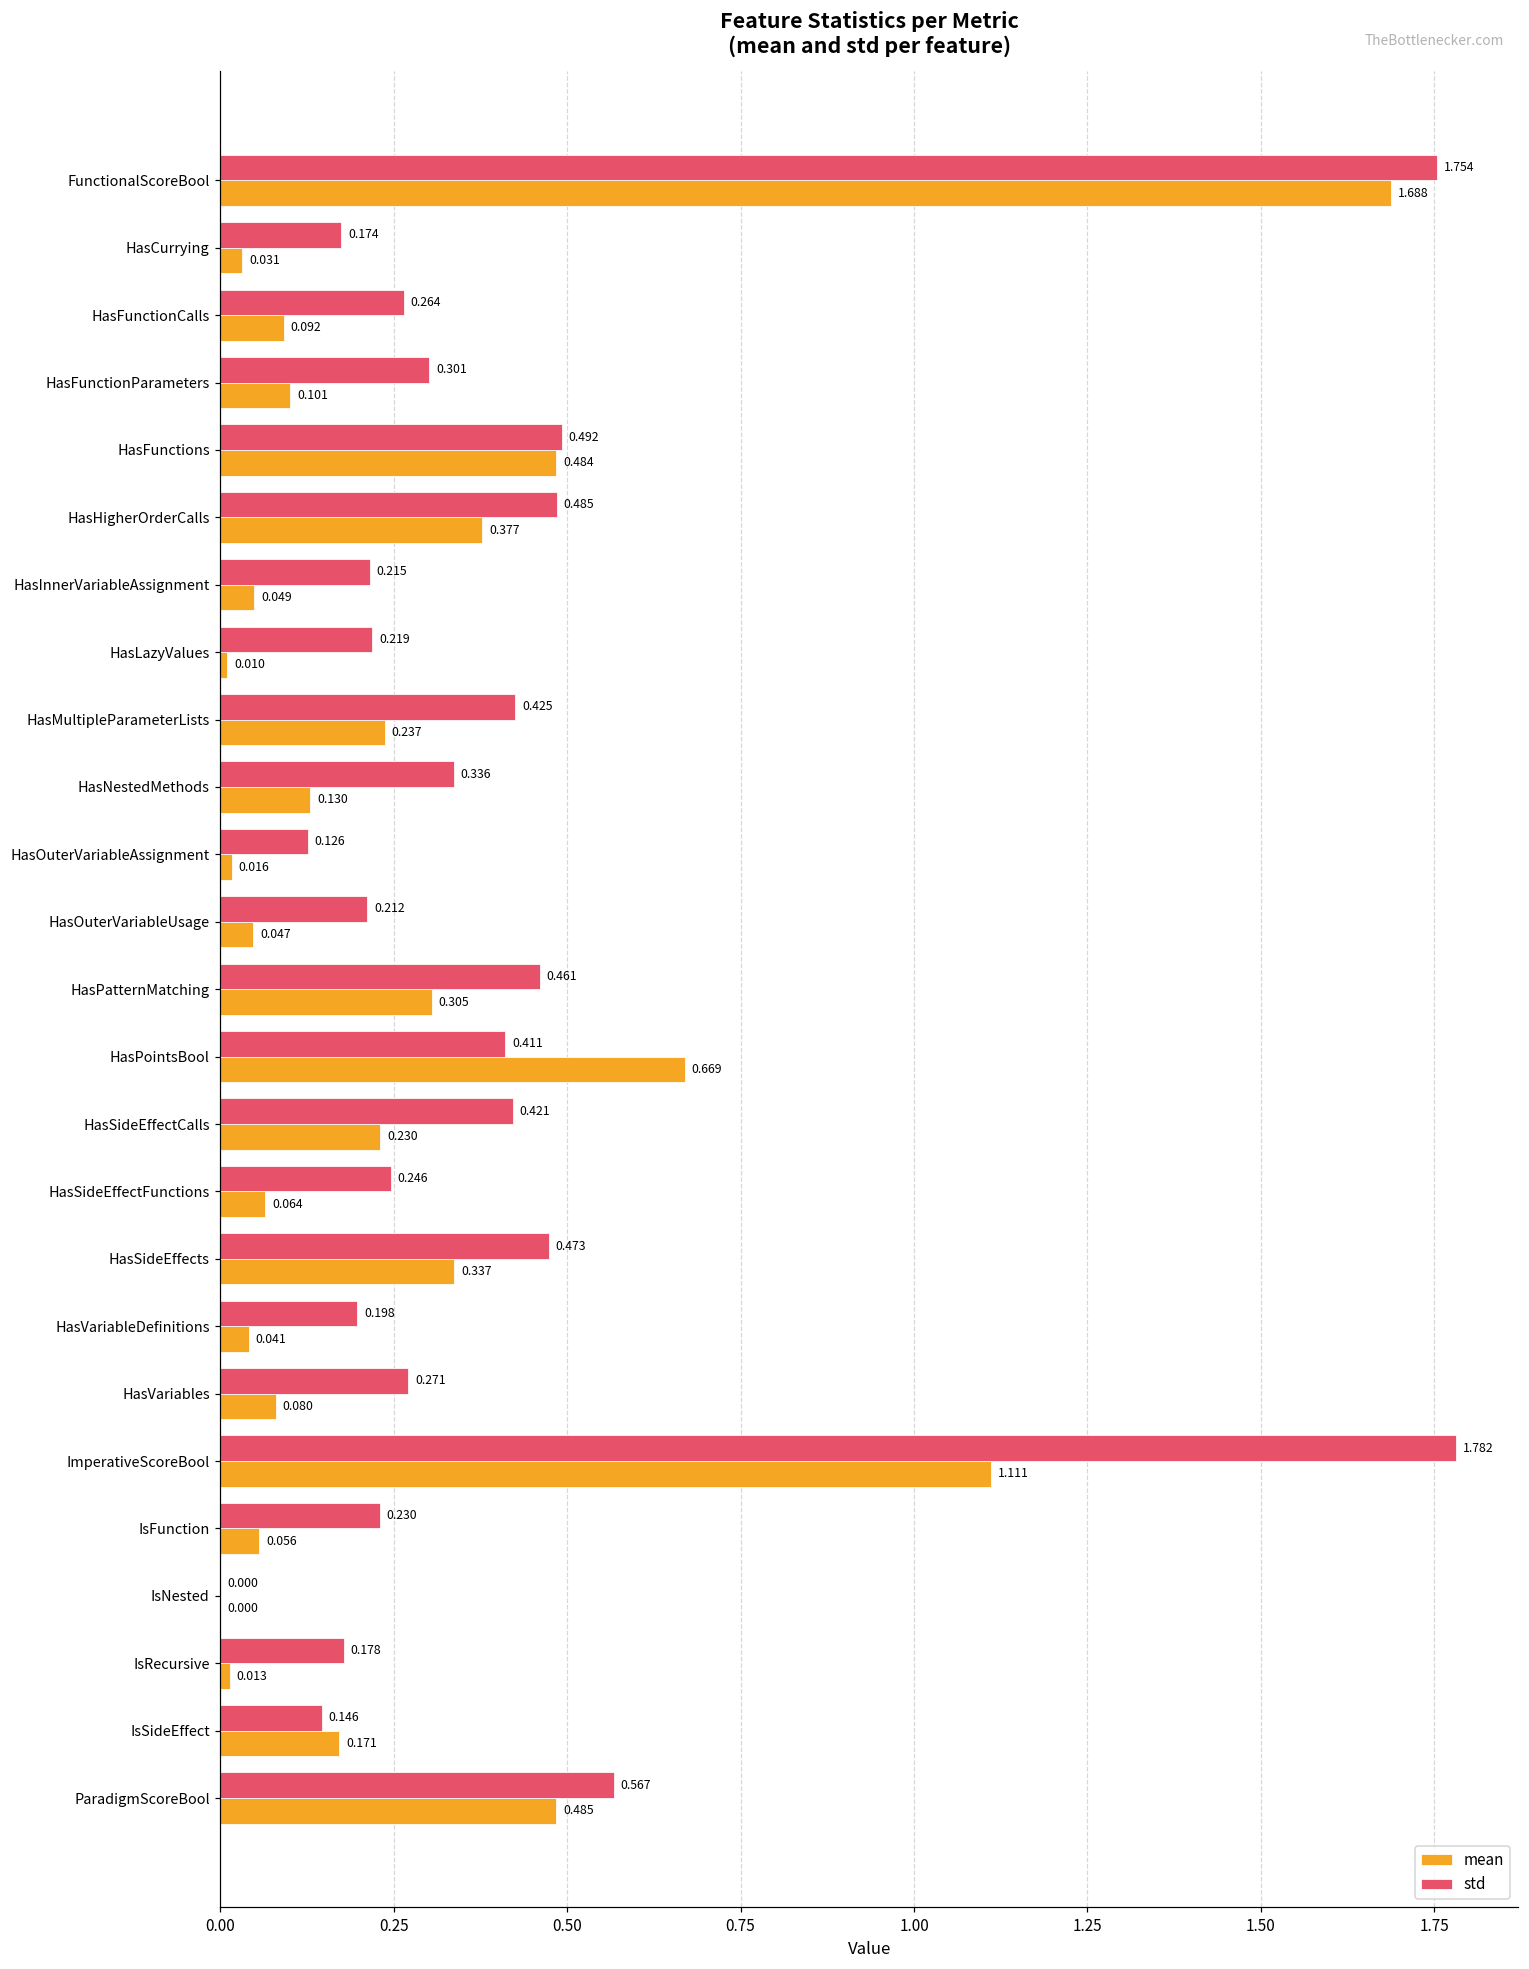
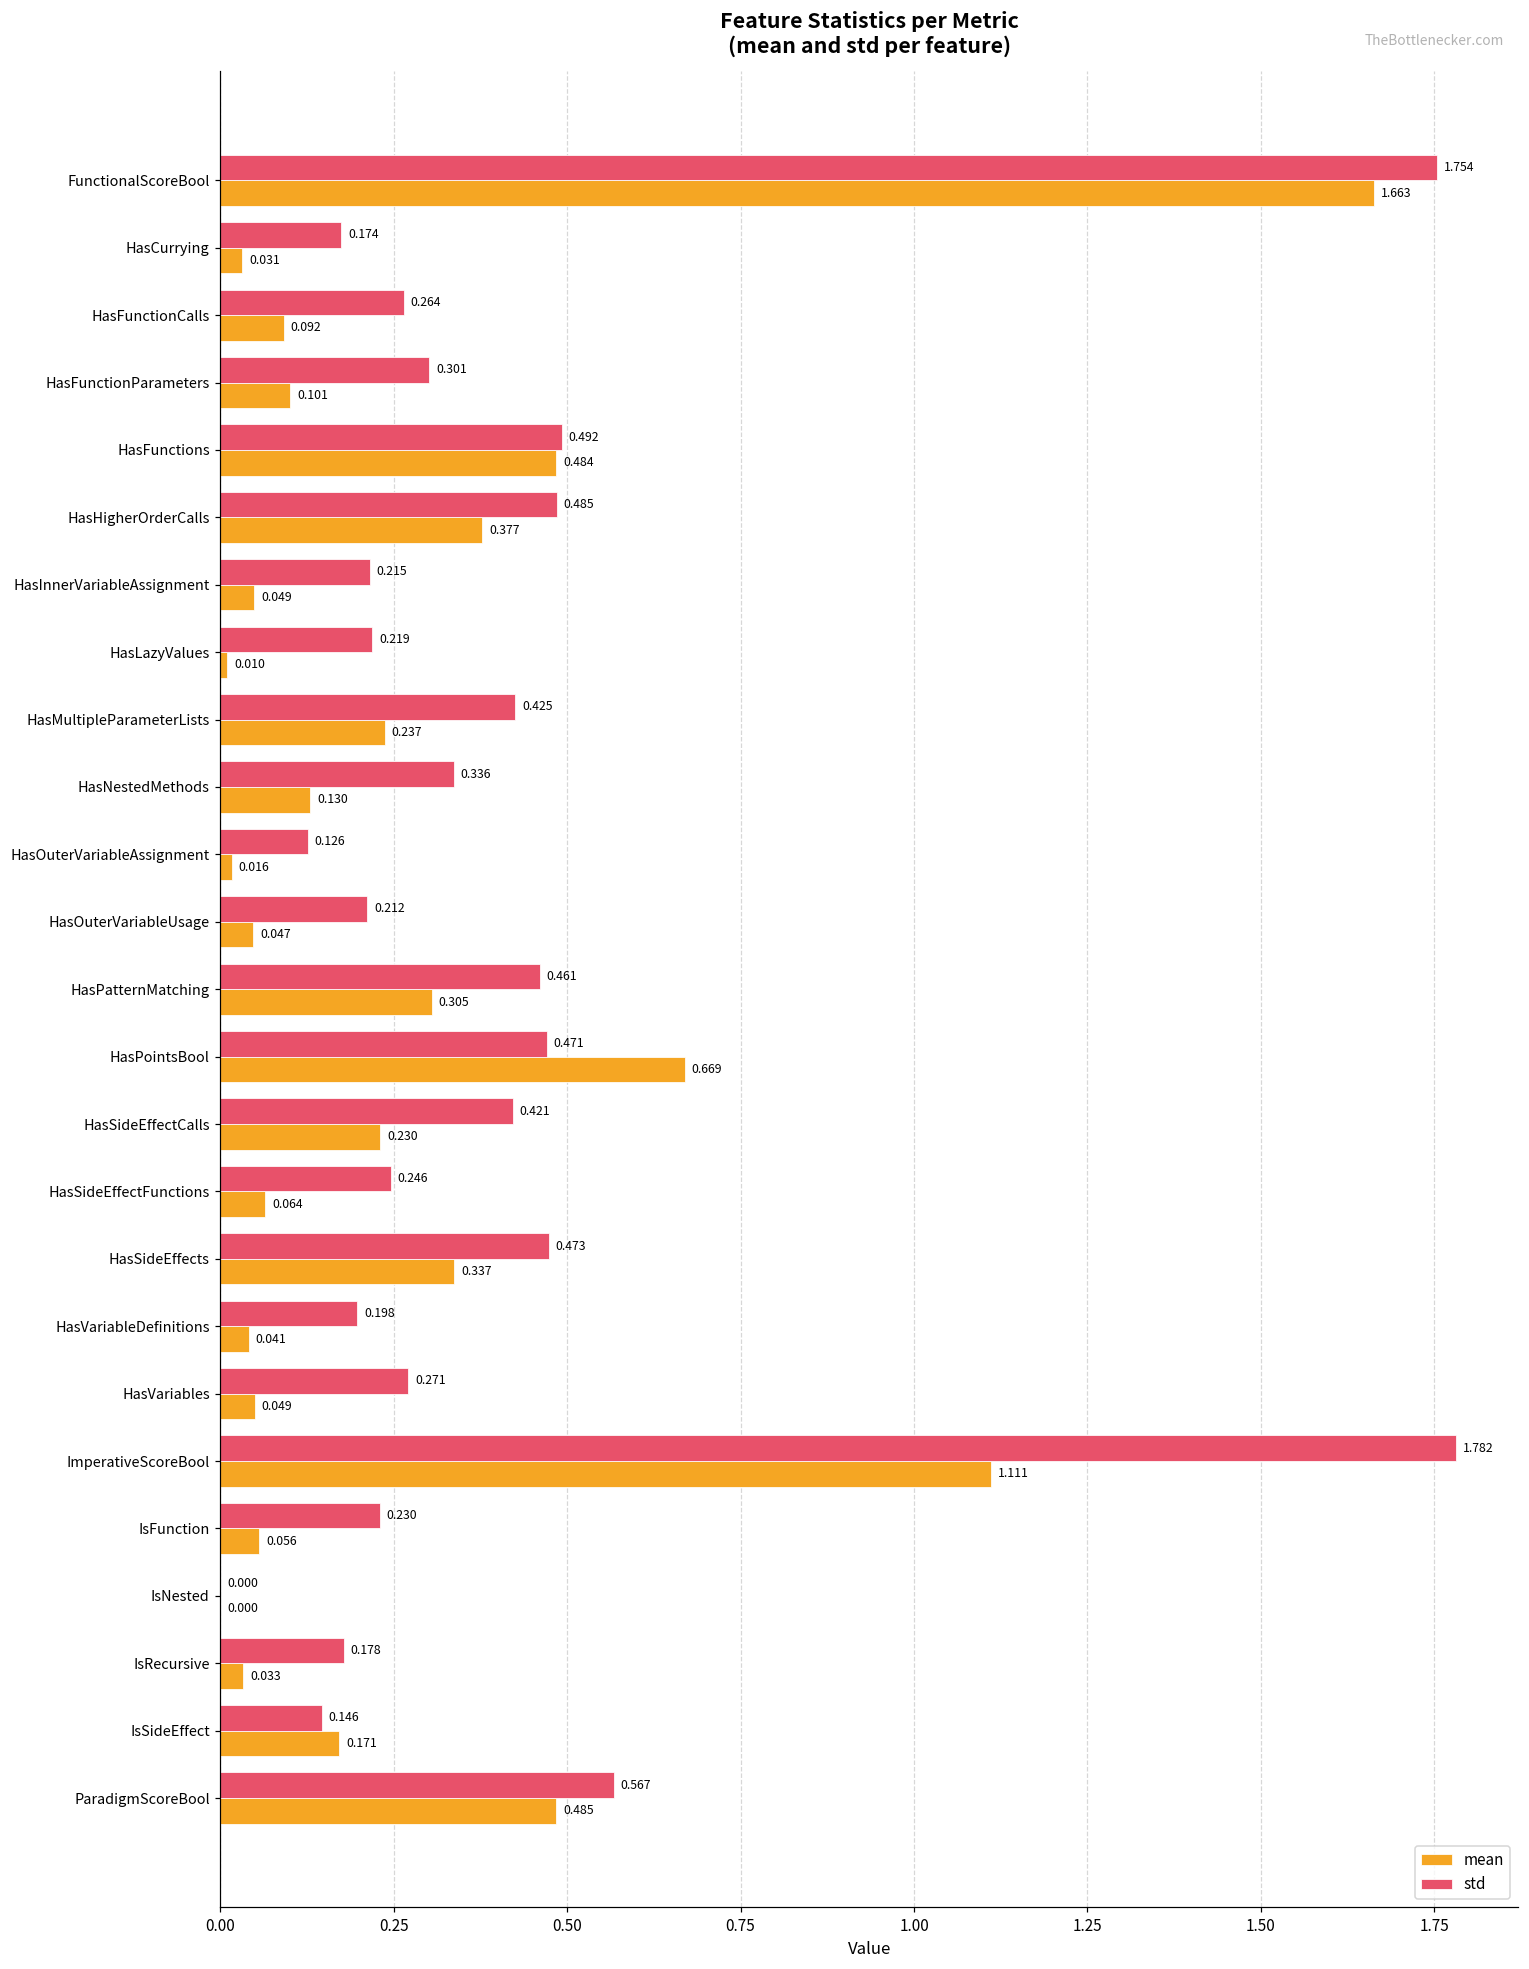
  {
    "mean": {
-     "FunctionalScoreBool": 1.688,
+     "FunctionalScoreBool": 1.663,
      "HasCurrying": 0.031,
      "HasFunctionCalls": 0.092,
      "HasFunctionParameters": 0.101,
      "HasFunctions": 0.484,
      "HasHigherOrderCalls": 0.377,
      "HasInnerVariableAssignment": 0.049,
      "HasLazyValues": 0.010,
      "HasMultipleParameterLists": 0.237,
      "HasNestedMethods": 0.130,
      "HasOuterVariableAssignment": 0.016,
      "HasOuterVariableUsage": 0.047,
      "HasPatternMatching": 0.305,
      "HasPointsBool": 0.669,
      "HasSideEffectCalls": 0.230,
      "HasSideEffectFunctions": 0.064,
      "HasSideEffects": 0.337,
      "HasVariableDefinitions": 0.041,
-     "HasVariables": 0.080,
+     "HasVariables": 0.049,
      "ImperativeScoreBool": 1.111,
      "IsFunction": 0.056,
      "IsNested": 0.000,
-     "IsRecursive": 0.013,
+     "IsRecursive": 0.033,
      "IsSideEffect": 0.171,
      "ParadigmScoreBool": 0.485
    },
    "std": {
      "FunctionalScoreBool": 1.754,
      "HasCurrying": 0.174,
      "HasFunctionCalls": 0.264,
      "HasFunctionParameters": 0.301,
      "HasFunctions": 0.492,
      "HasHigherOrderCalls": 0.485,
      "HasInnerVariableAssignment": 0.215,
      "HasLazyValues": 0.219,
      "HasMultipleParameterLists": 0.425,
      "HasNestedMethods": 0.336,
      "HasOuterVariableAssignment": 0.126,
      "HasOuterVariableUsage": 0.212,
      "HasPatternMatching": 0.461,
-     "HasPointsBool": 0.411,
+     "HasPointsBool": 0.471,
      "HasSideEffectCalls": 0.421,
      "HasSideEffectFunctions": 0.246,
      "HasSideEffects": 0.473,
      "HasVariableDefinitions": 0.198,
      "HasVariables": 0.271,
      "ImperativeScoreBool": 1.782,
      "IsFunction": 0.230,
      "IsNested": 0.000,
      "IsRecursive": 0.178,
      "IsSideEffect": 0.146,
      "ParadigmScoreBool": 0.567
    }
  }
